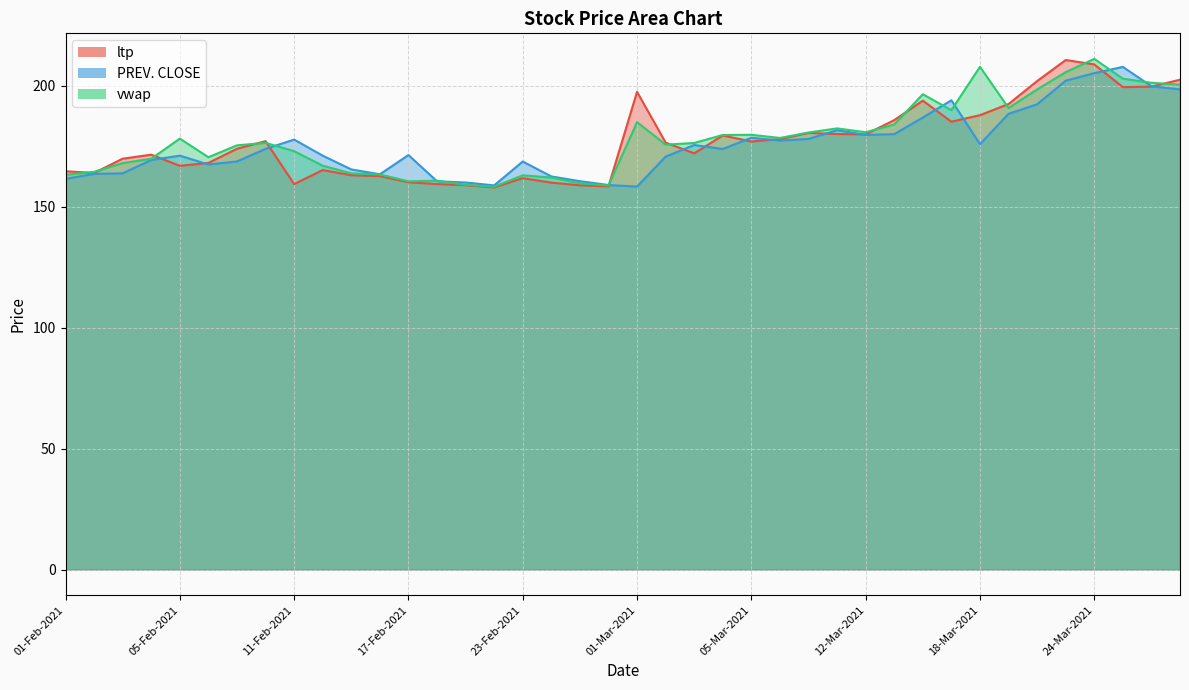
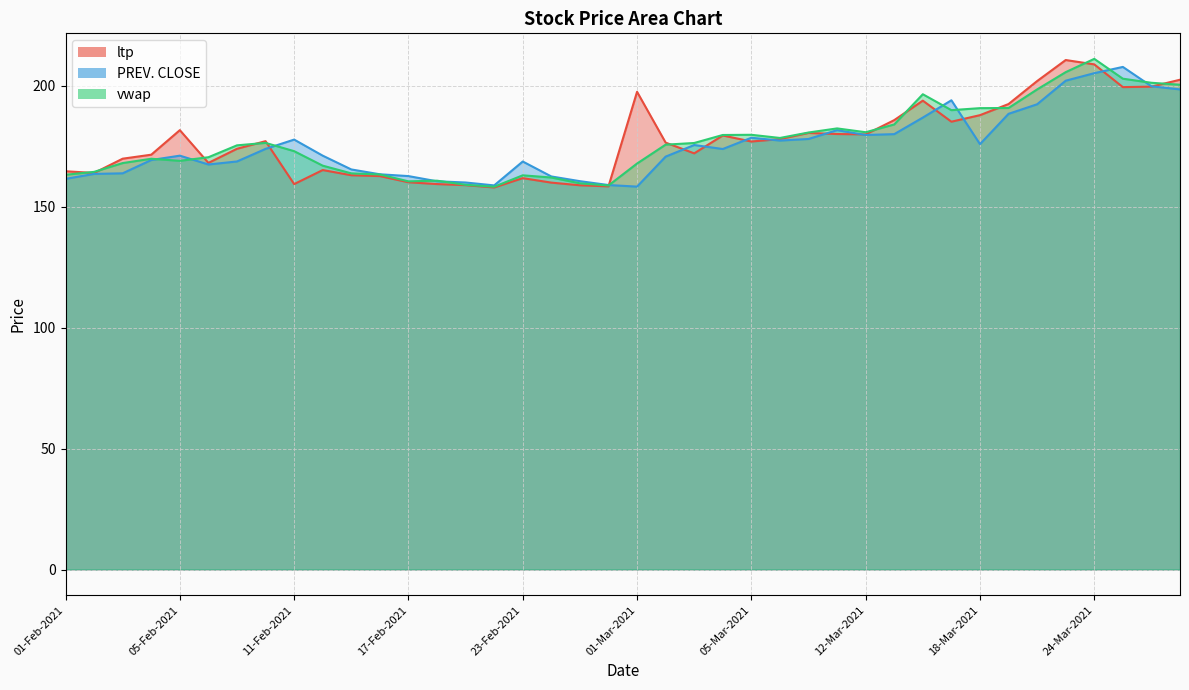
  {
    "ltp": {
      "01-Feb-2021": 165,
-     "05-Feb-2021": 167,
+     "05-Feb-2021": 182,
      "11-Feb-2021": 159,
      "23-Feb-2021": 162,
      "01-Mar-2021": 198,
      "05-Mar-2021": 177,
      "18-Mar-2021": 188,
      "24-Mar-2021": 209
    },
    "PREV. CLOSE": {
      "01-Feb-2021": 162,
      "05-Feb-2021": 171,
      "11-Feb-2021": 178,
-     "17-Feb-2021": 171,
+     "17-Feb-2021": 163,
      "23-Feb-2021": 169,
      "01-Mar-2021": 158,
      "05-Mar-2021": 179,
      "18-Mar-2021": 176,
      "24-Mar-2021": 205
    },
    "vwap": {
      "01-Feb-2021": 163,
-     "05-Feb-2021": 178,
+     "05-Feb-2021": 169,
      "11-Feb-2021": 173,
      "23-Feb-2021": 163,
-     "01-Mar-2021": 185,
+     "01-Mar-2021": 168,
      "05-Mar-2021": 180,
-     "18-Mar-2021": 208,
+     "18-Mar-2021": 191,
      "24-Mar-2021": 211
    }
  }
